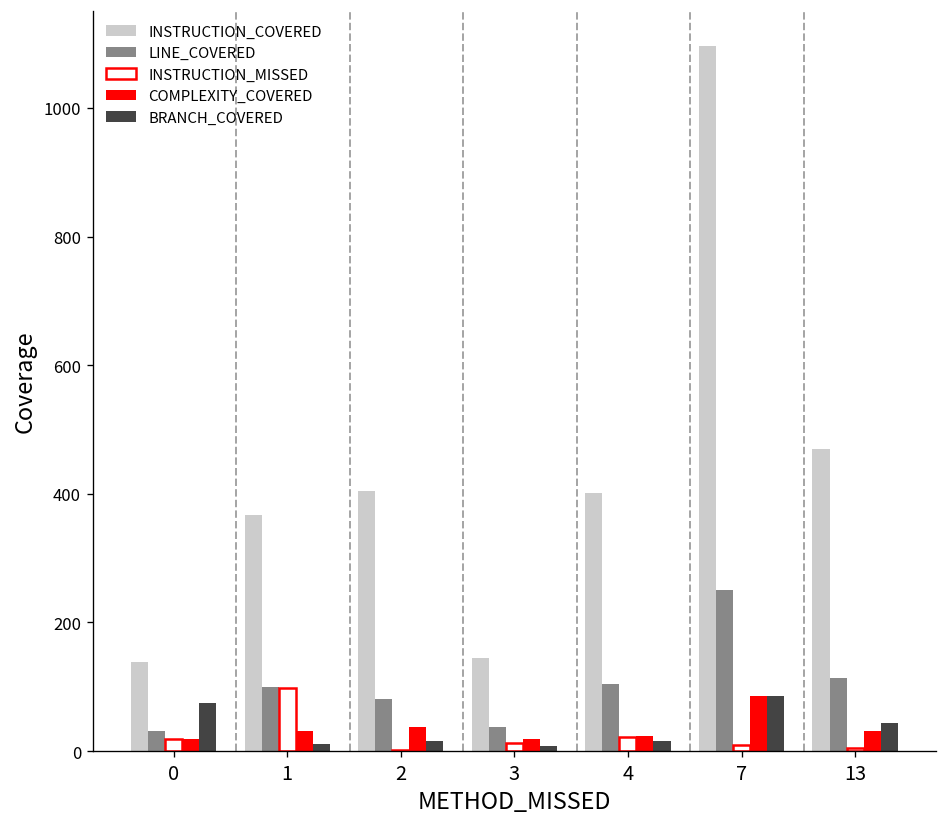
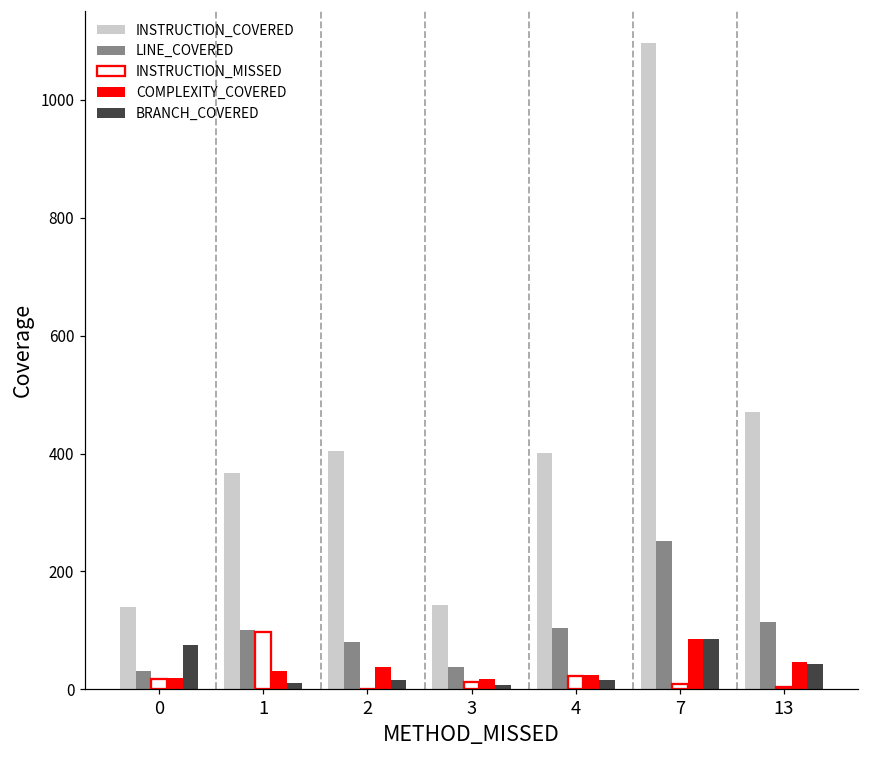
  {
    "INSTRUCTION_COVERED": {
      "0": 140,
      "1": 370,
      "2": 400,
      "3": 140,
      "4": 400,
      "7": 1100,
      "13": 470
    },
    "LINE_COVERED": {
      "0": 30,
      "1": 100,
      "2": 80,
      "3": 40,
      "4": 100,
      "7": 250,
      "13": 110
    },
    "INSTRUCTION_MISSED": {
      "0": 20,
      "1": 100,
      "3": 10,
      "4": 20,
      "7": 10
    },
    "COMPLEXITY_COVERED": {
      "0": 20,
      "1": 30,
      "2": 40,
      "3": 20,
      "4": 20,
      "7": 90,
-     "13": 30
+     "13": 50
    },
    "BRANCH_COVERED": {
      "0": 80,
      "1": 10,
      "2": 20,
      "3": 10,
      "4": 20,
      "7": 90,
      "13": 40
    }
  }
